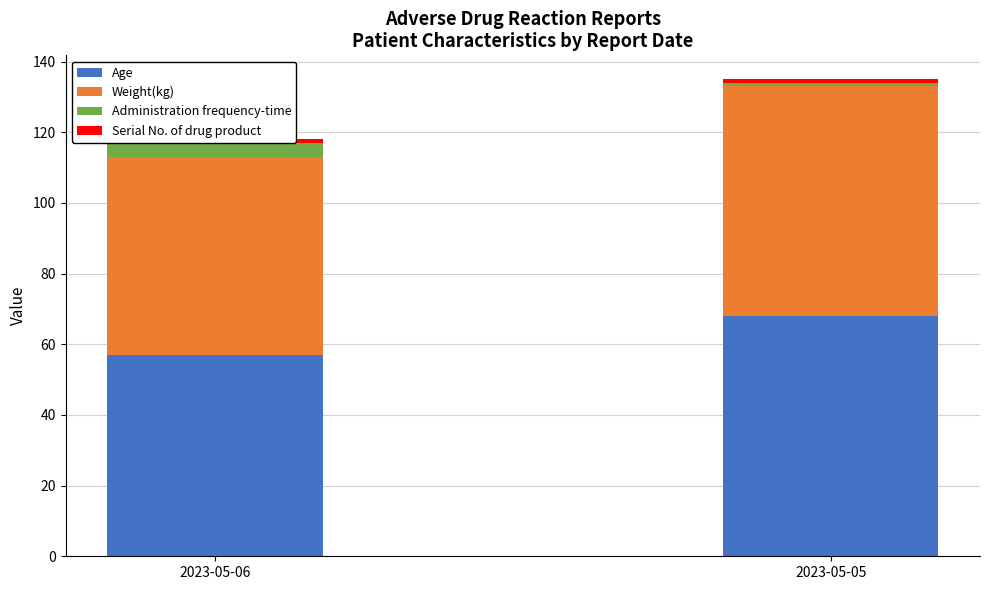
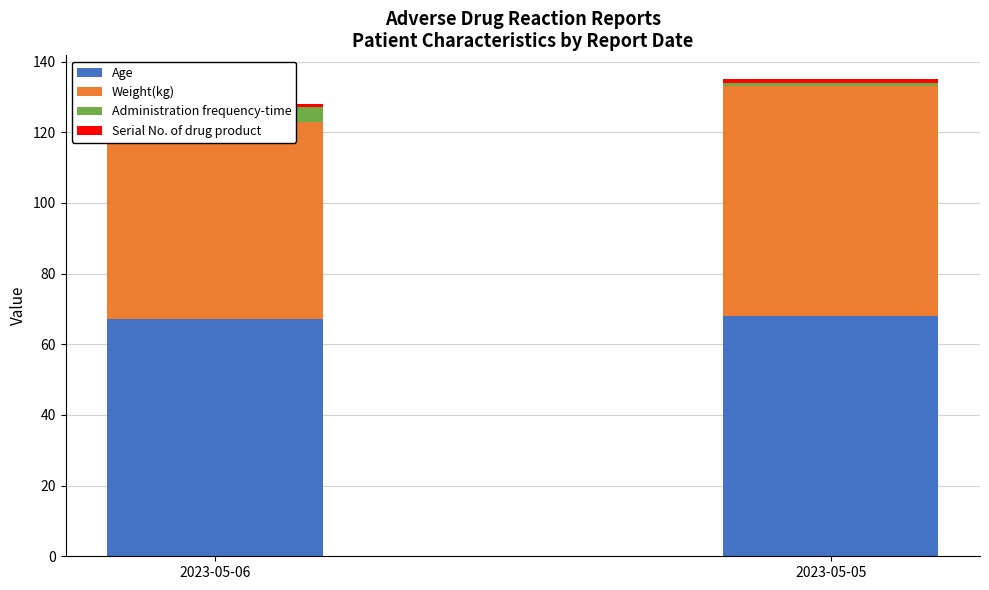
  {
    "Age": {
-     "2023-05-06": 57,
+     "2023-05-06": 67,
      "2023-05-05": 68
    },
    "Weight(kg)": {
      "2023-05-05": 65
    },
    "Administration frequency-time": {
      "2023-05-05": 1
    },
    "Serial No. of drug product": {
      "2023-05-05": 1
    }
  }
